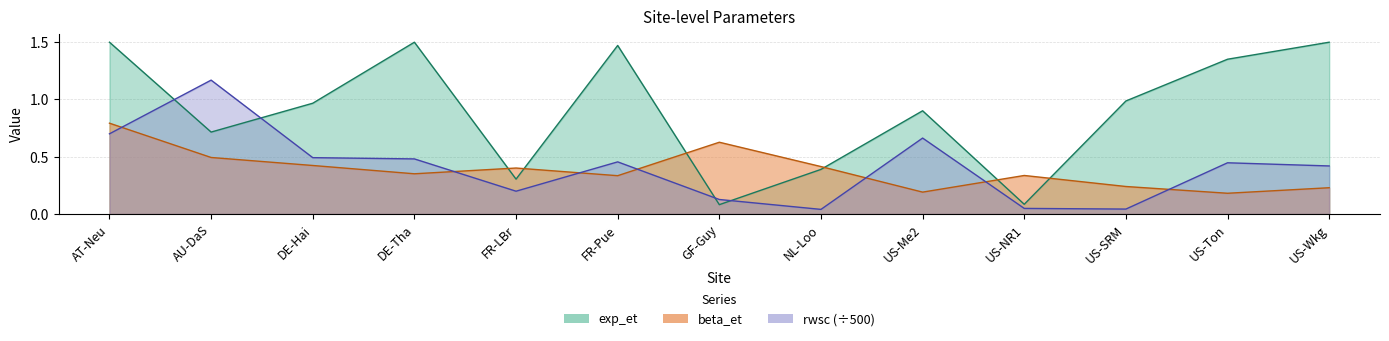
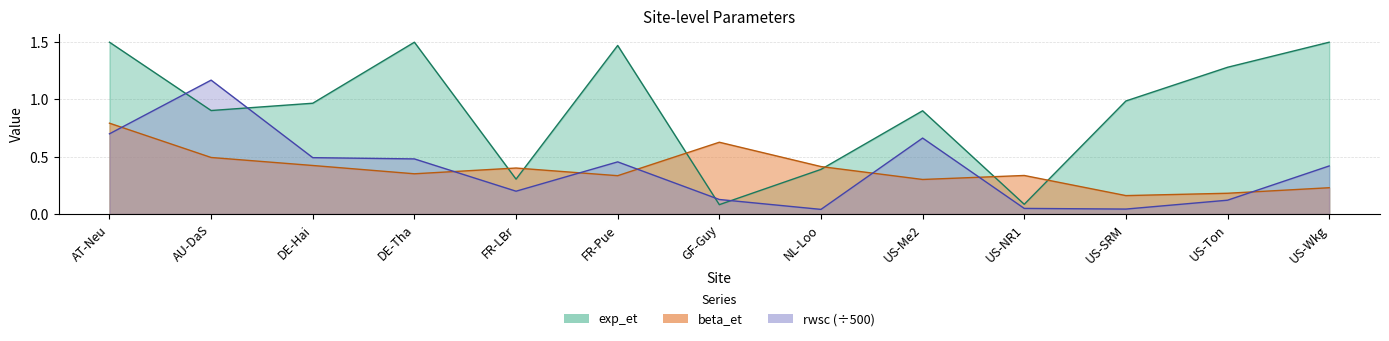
  {
    "exp_et": {
      "AT-Neu": 1.50,
-     "AU-DaS": 0.72,
+     "AU-DaS": 0.90,
      "DE-Hai": 0.97,
      "DE-Tha": 1.50,
      "FR-LBr": 0.30,
      "FR-Pue": 1.47,
      "GF-Guy": 0.08,
      "NL-Loo": 0.39,
      "US-Me2": 0.90,
      "US-NR1": 0.08,
      "US-SRM": 0.99,
-     "US-Ton": 1.35,
+     "US-Ton": 1.28,
      "US-Wkg": 1.50
    },
    "beta_et": {
      "AT-Neu": 0.79,
      "AU-DaS": 0.49,
      "DE-Hai": 0.42,
      "DE-Tha": 0.35,
      "FR-LBr": 0.40,
      "FR-Pue": 0.33,
      "GF-Guy": 0.63,
      "NL-Loo": 0.41,
-     "US-Me2": 0.19,
+     "US-Me2": 0.30,
      "US-NR1": 0.34,
-     "US-SRM": 0.24,
+     "US-SRM": 0.16,
      "US-Ton": 0.18,
      "US-Wkg": 0.23
    },
    "rwsc (÷500)": {
      "AT-Neu": 0.70,
      "AU-DaS": 1.17,
      "DE-Hai": 0.49,
      "DE-Tha": 0.48,
      "FR-LBr": 0.20,
      "FR-Pue": 0.45,
      "GF-Guy": 0.13,
      "NL-Loo": 0.04,
      "US-Me2": 0.66,
      "US-NR1": 0.05,
      "US-SRM": 0.04,
-     "US-Ton": 0.45,
+     "US-Ton": 0.12,
      "US-Wkg": 0.42
    }
  }
